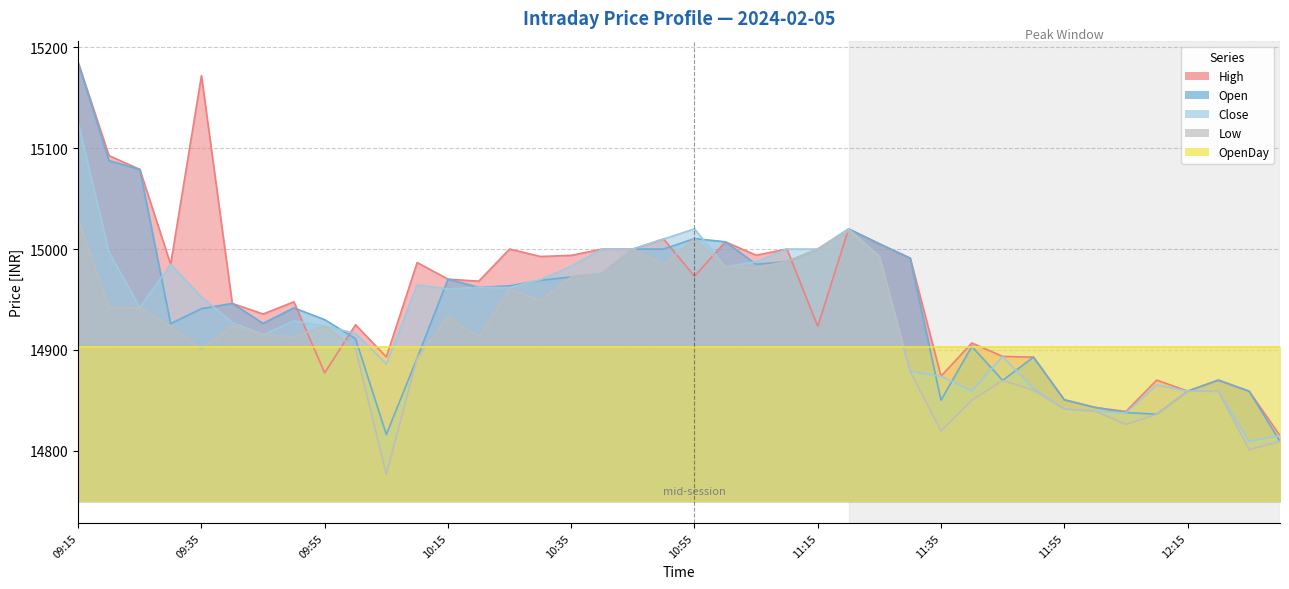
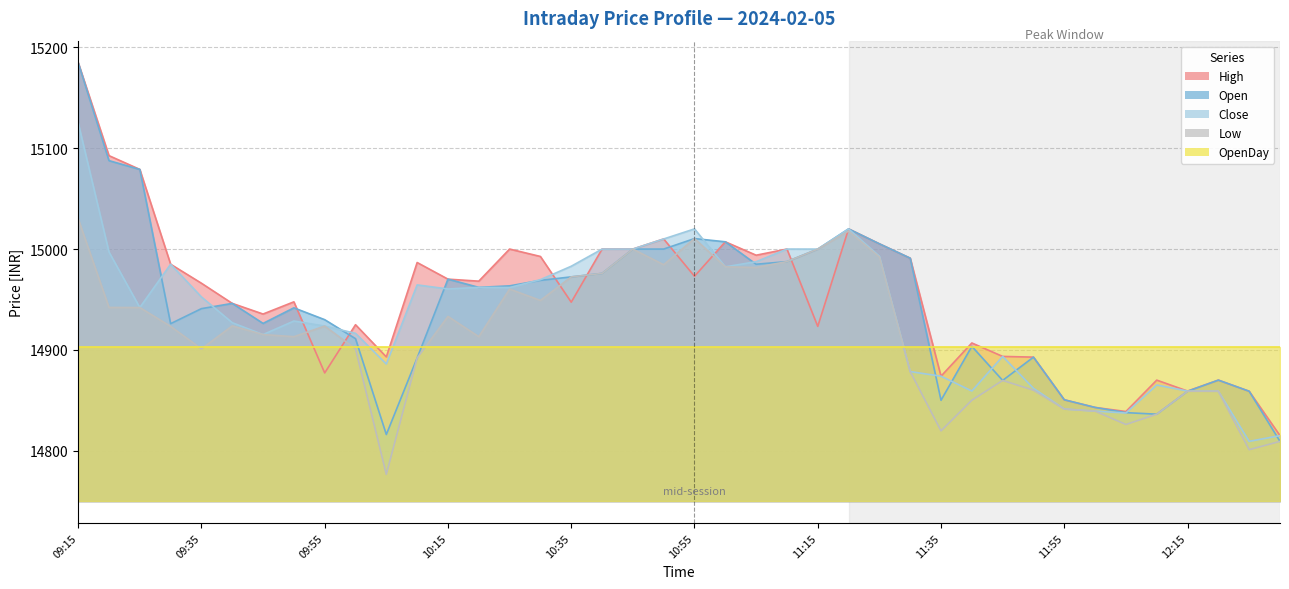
  {
    "High": {
-     "09:35": 15172,
+     "09:35": 14966,
      "09:55": 14877,
-     "10:35": 14994,
+     "10:35": 14947,
      "10:55": 14973,
      "11:15": 14923
    },
    "OpenDay": {
      "09:15": 14903,
      "09:55": 14903,
      "10:15": 14903,
      "10:35": 14903,
      "10:55": 14903,
      "11:15": 14903,
      "11:35": 14903,
      "11:55": 14903,
      "12:15": 14903
    }
  }
